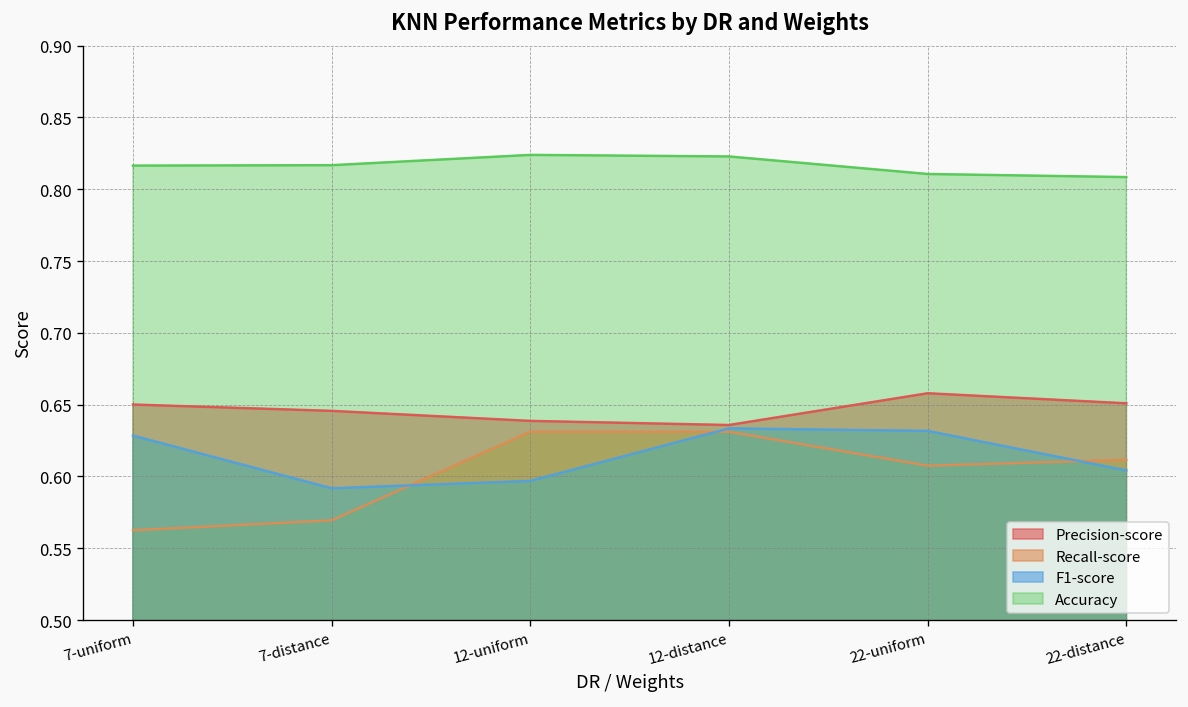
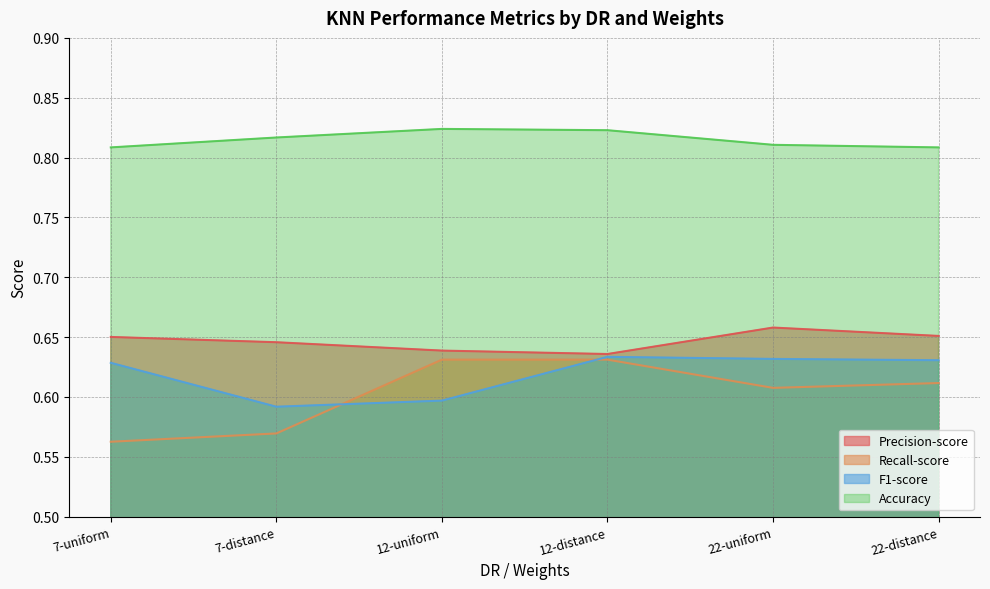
  {
    "F1-score": {
      "7-uniform": 0.628,
      "7-distance": 0.592,
      "12-uniform": 0.597,
      "12-distance": 0.633,
      "22-uniform": 0.632,
-     "22-distance": 0.604
+     "22-distance": 0.631
    },
    "Accuracy": {
-     "7-uniform": 0.816,
+     "7-uniform": 0.808,
      "7-distance": 0.817,
      "12-uniform": 0.824,
      "12-distance": 0.823,
      "22-uniform": 0.811,
      "22-distance": 0.808
    }
  }
